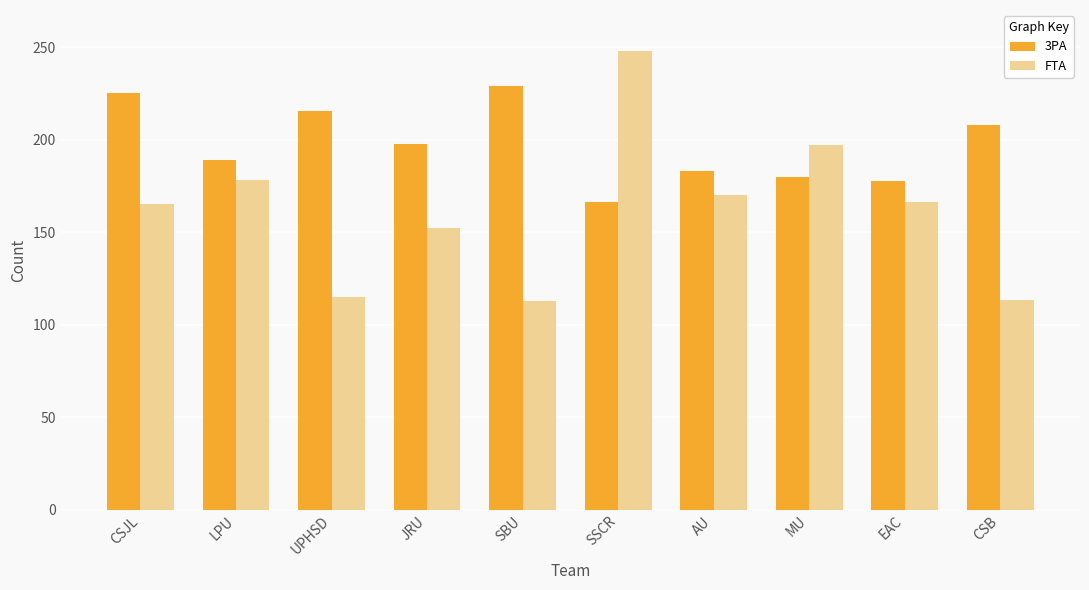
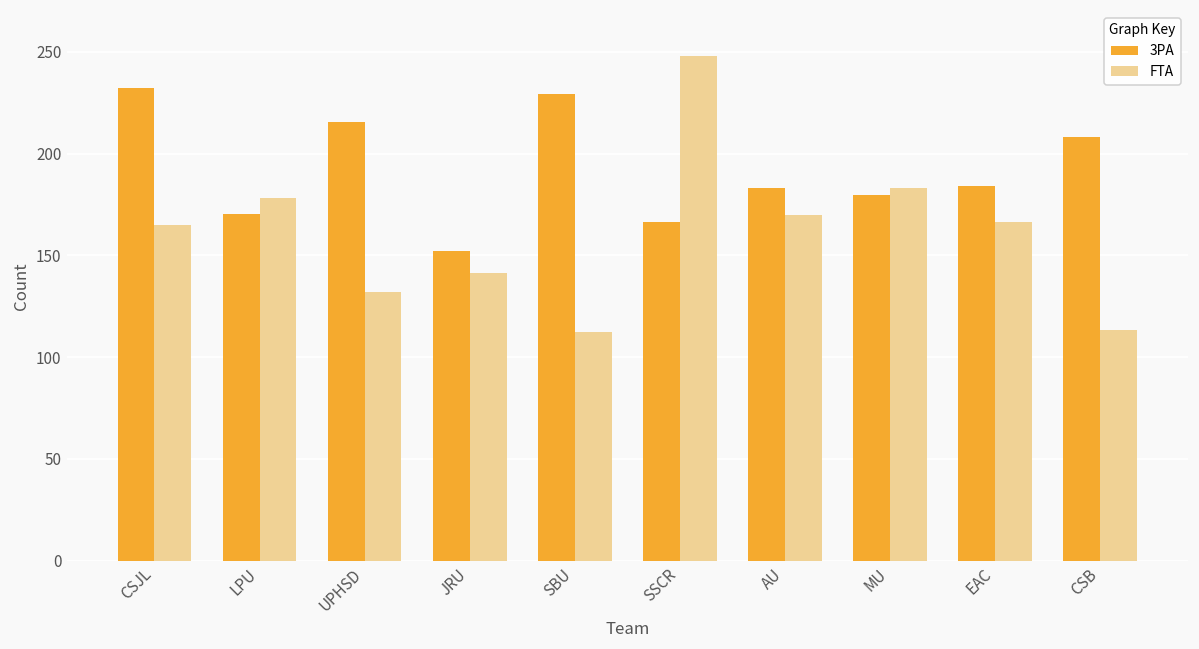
  {
    "3PA": {
-     "CSJL": 225,
-     "LPU": 189,
+     "CSJL": 232,
+     "LPU": 170,
      "UPHSD": 216,
-     "JRU": 198,
+     "JRU": 152,
      "SBU": 229,
      "SSCR": 167,
      "AU": 183,
      "MU": 180,
-     "EAC": 178,
+     "EAC": 184,
      "CSB": 208
    },
    "FTA": {
      "CSJL": 165,
      "LPU": 178,
-     "UPHSD": 115,
-     "JRU": 152,
+     "UPHSD": 132,
+     "JRU": 141,
      "SBU": 113,
      "SSCR": 248,
      "AU": 170,
-     "MU": 197,
+     "MU": 183,
      "EAC": 166,
      "CSB": 113
    }
  }
